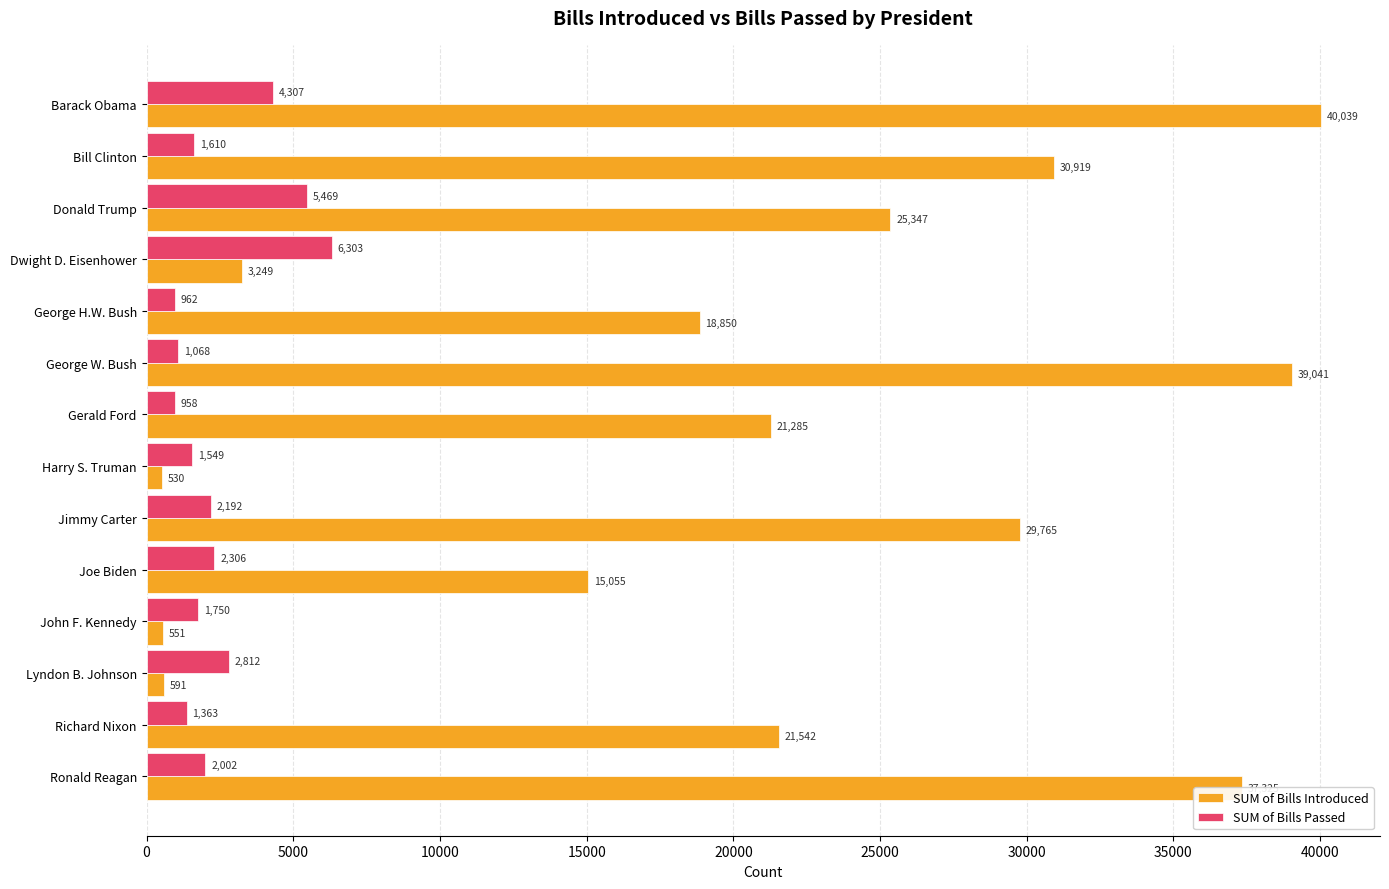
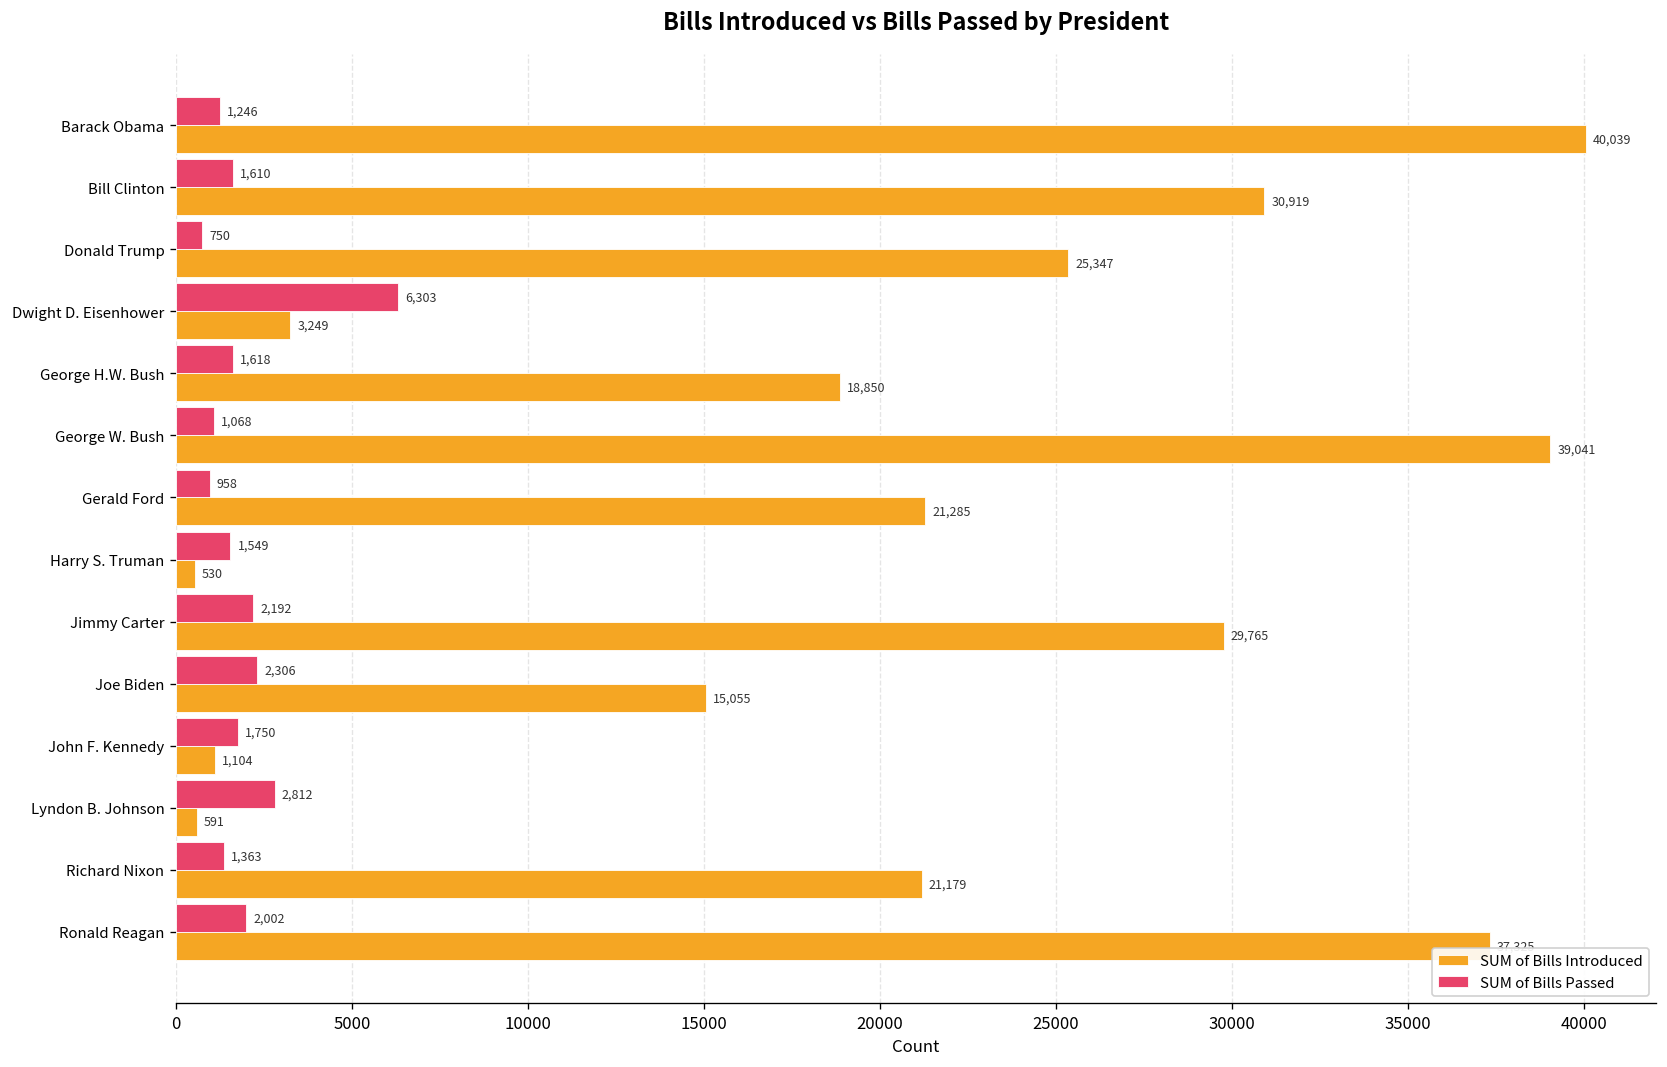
  {
    "SUM of Bills Introduced": {
      "Barack Obama": "40,039",
      "Bill Clinton": "30,919",
      "Donald Trump": "25,347",
      "Dwight D. Eisenhower": "3,249",
      "George H.W. Bush": "18,850",
      "George W. Bush": "39,041",
      "Gerald Ford": "21,285",
      "Harry S. Truman": "530",
      "Jimmy Carter": "29,765",
      "Joe Biden": "15,055",
-     "John F. Kennedy": "551",
+     "John F. Kennedy": "1,104",
      "Lyndon B. Johnson": "591",
-     "Richard Nixon": "21,542"
+     "Richard Nixon": "21,179"
    },
    "SUM of Bills Passed": {
-     "Barack Obama": "4,307",
+     "Barack Obama": "1,246",
      "Bill Clinton": "1,610",
-     "Donald Trump": "5,469",
+     "Donald Trump": "750",
      "Dwight D. Eisenhower": "6,303",
-     "George H.W. Bush": "962",
+     "George H.W. Bush": "1,618",
      "George W. Bush": "1,068",
      "Gerald Ford": "958",
      "Harry S. Truman": "1,549",
      "Jimmy Carter": "2,192",
      "Joe Biden": "2,306",
      "John F. Kennedy": "1,750",
      "Lyndon B. Johnson": "2,812",
      "Richard Nixon": "1,363",
      "Ronald Reagan": "2,002"
    }
  }
